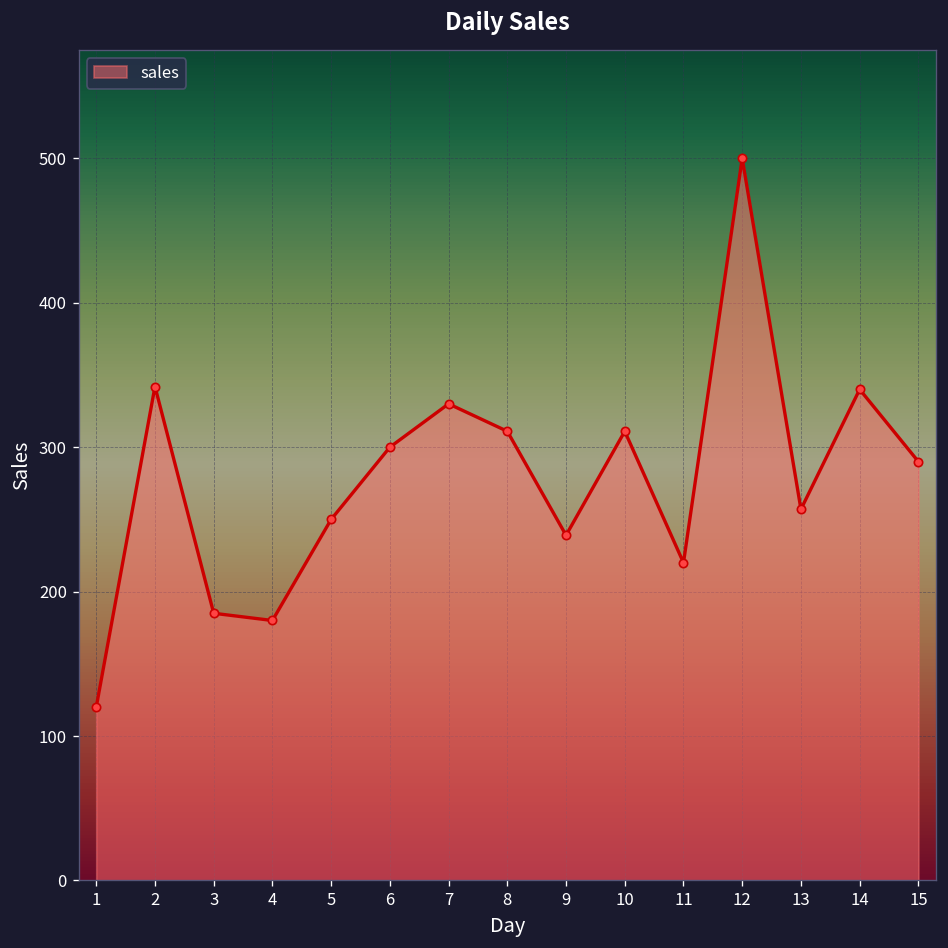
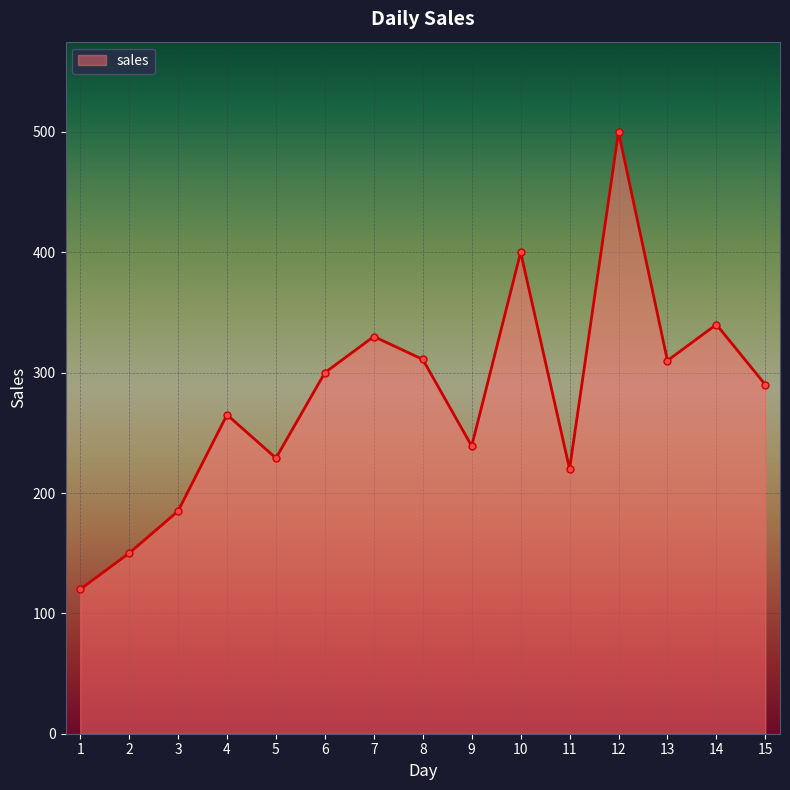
  {
    "1": 120,
-   "2": 342,
+   "2": 150,
    "3": 185,
-   "4": 180,
-   "5": 250,
+   "4": 265,
+   "5": 229,
    "6": 300,
    "7": 330,
    "8": 311,
    "9": 239,
-   "10": 311,
+   "10": 400,
    "11": 220,
    "12": 500,
-   "13": 257,
+   "13": 310,
    "14": 340,
    "15": 290
  }
